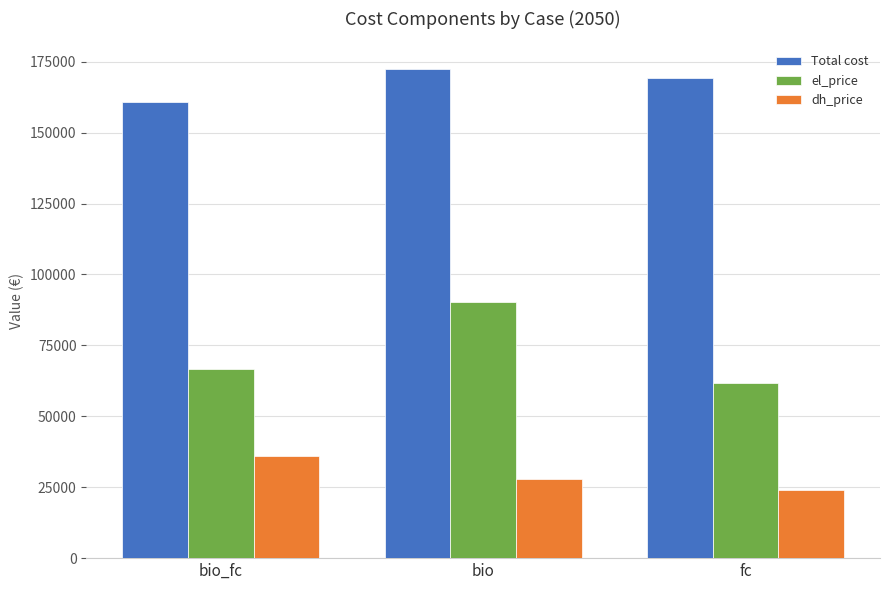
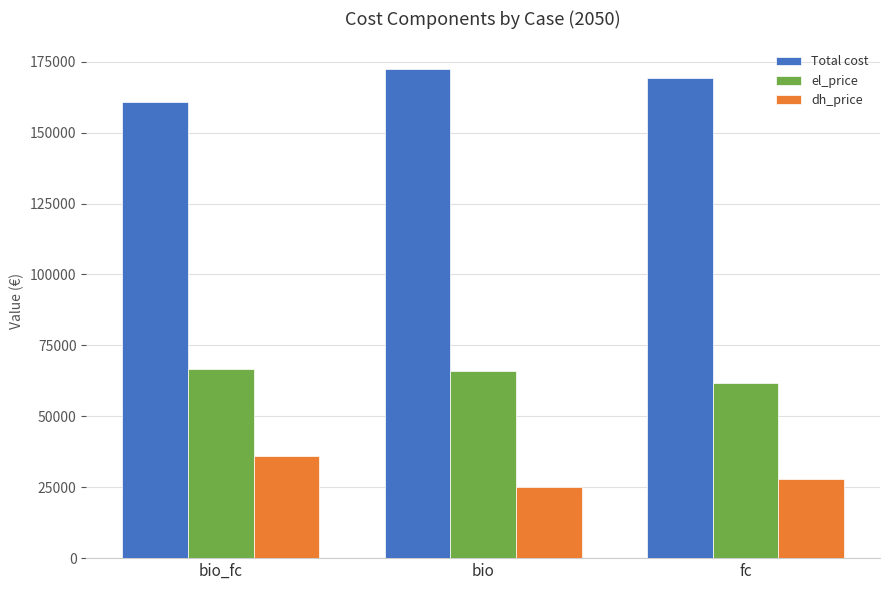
  {
    "Total cost": {
      "bio_fc": 161000,
      "bio": 173000,
      "fc": 169000
    },
    "el_price": {
      "bio_fc": 66000,
-     "bio": 90000,
+     "bio": 66000,
      "fc": 62000
    },
    "dh_price": {
      "bio_fc": 36000,
-     "bio": 28000,
-     "fc": 24000
+     "bio": 25000,
+     "fc": 28000
    }
  }
